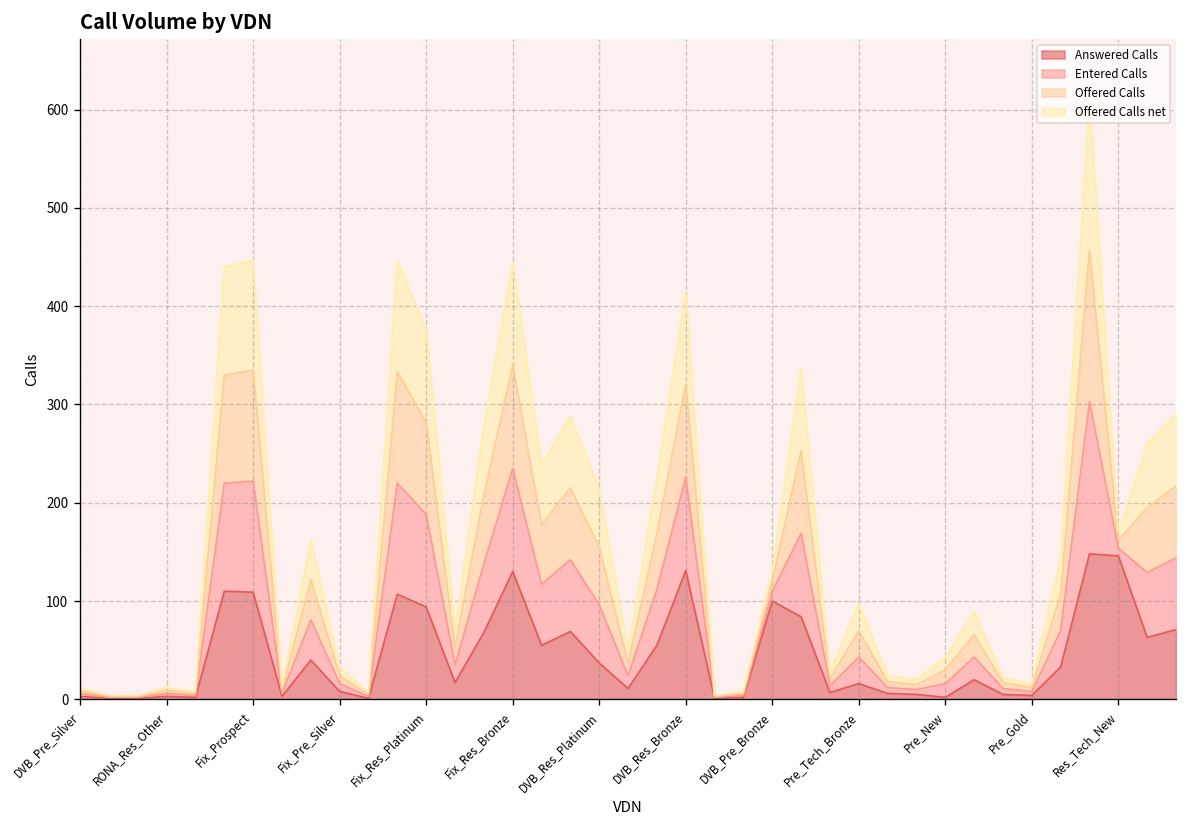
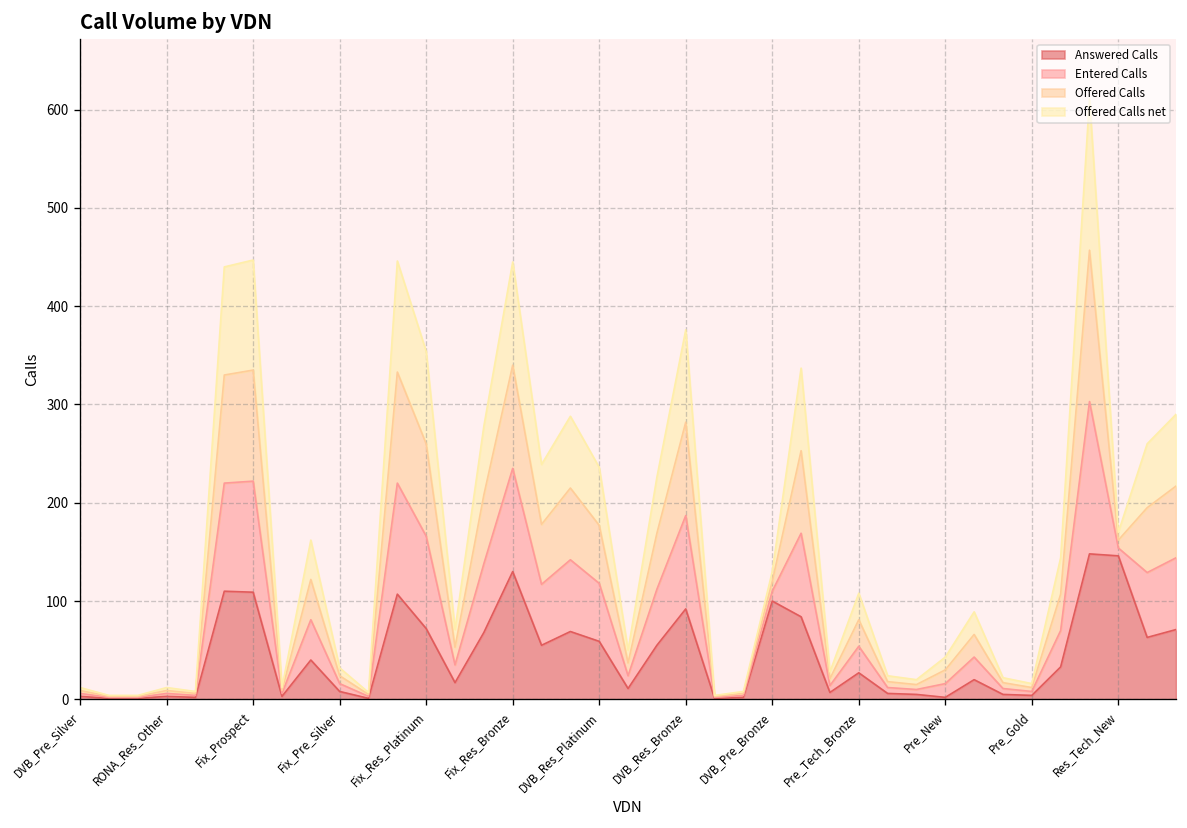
  {
    "Answered Calls": {
      "Fix_Prospect": 110,
      "Fix_Pre_Silver": 10,
-     "Fix_Res_Platinum": 90,
+     "Fix_Res_Platinum": 70,
      "Fix_Res_Bronze": 130,
-     "DVB_Res_Platinum": 40,
-     "DVB_Res_Bronze": 130,
+     "DVB_Res_Platinum": 60,
+     "DVB_Res_Bronze": 90,
      "DVB_Pre_Bronze": 100,
-     "Pre_Tech_Bronze": 20,
+     "Pre_Tech_Bronze": 30,
      "Pre_New": 0,
      "Pre_Gold": 0,
      "Res_Tech_New": 150
    }
  }
